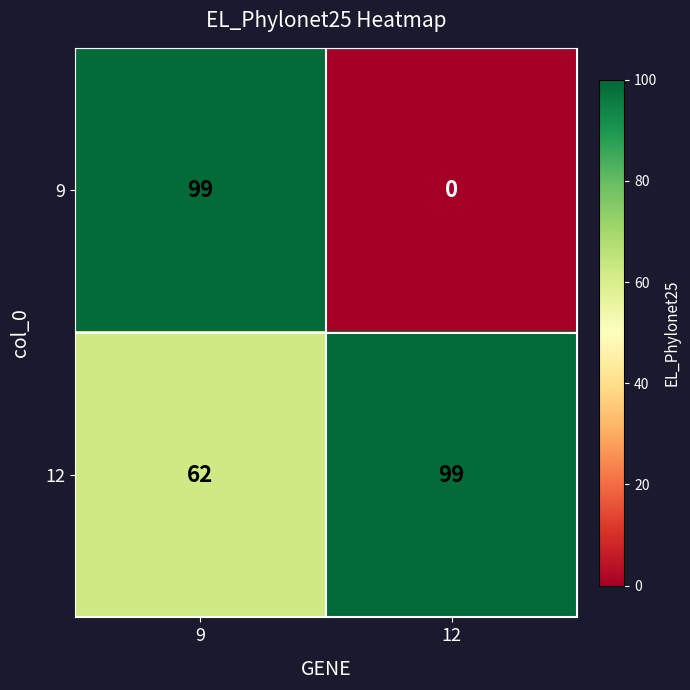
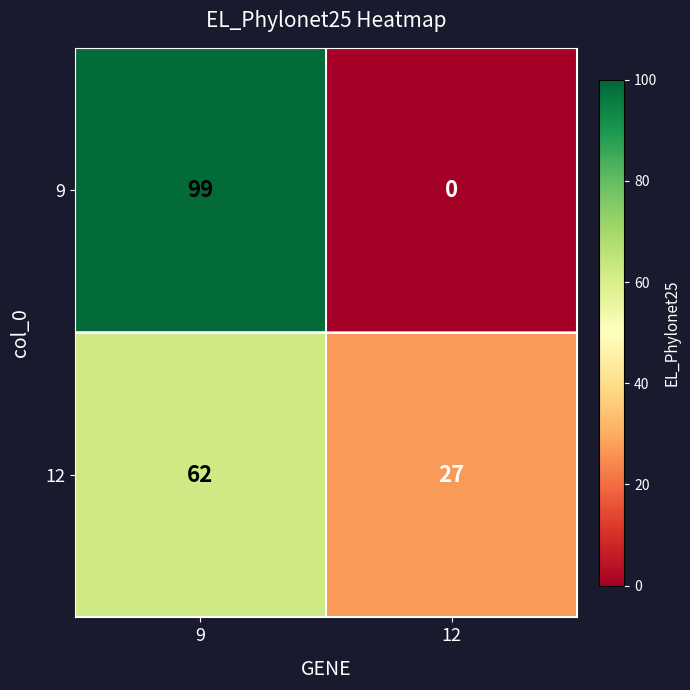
  {
    "9": {
      "9": 99,
      "12": 0
    },
    "12": {
      "9": 62,
-     "12": 99
+     "12": 27
    }
  }
